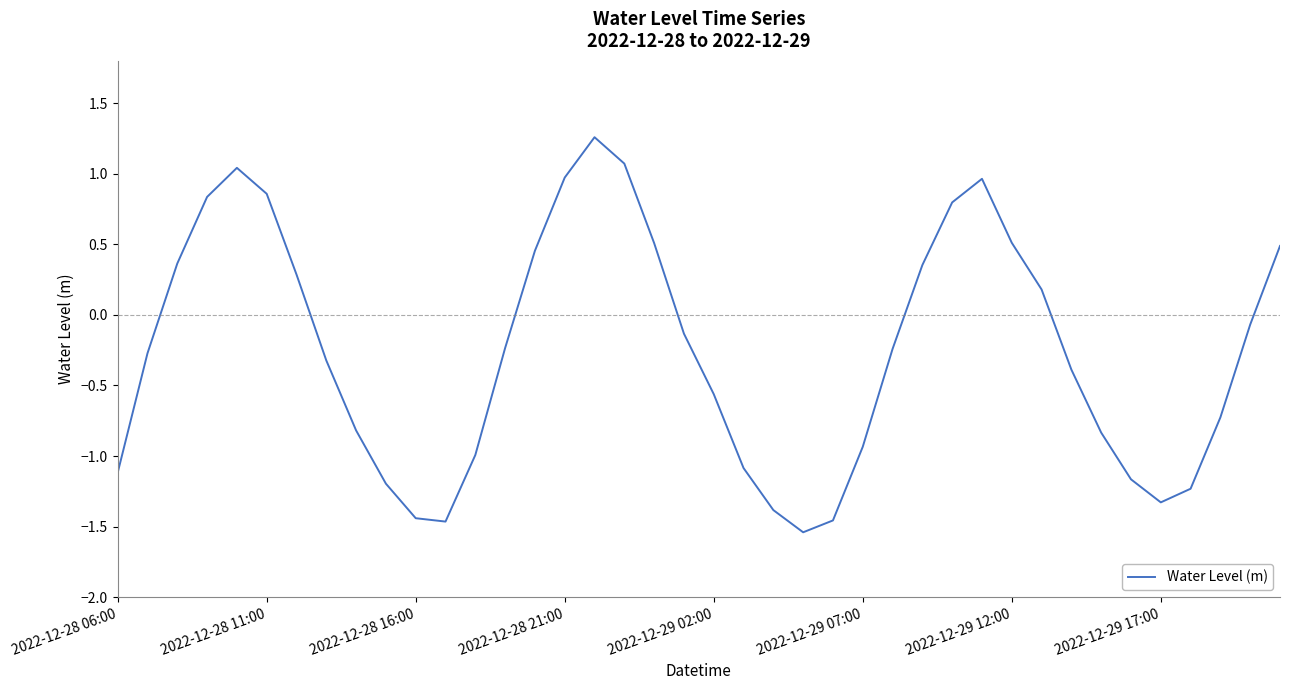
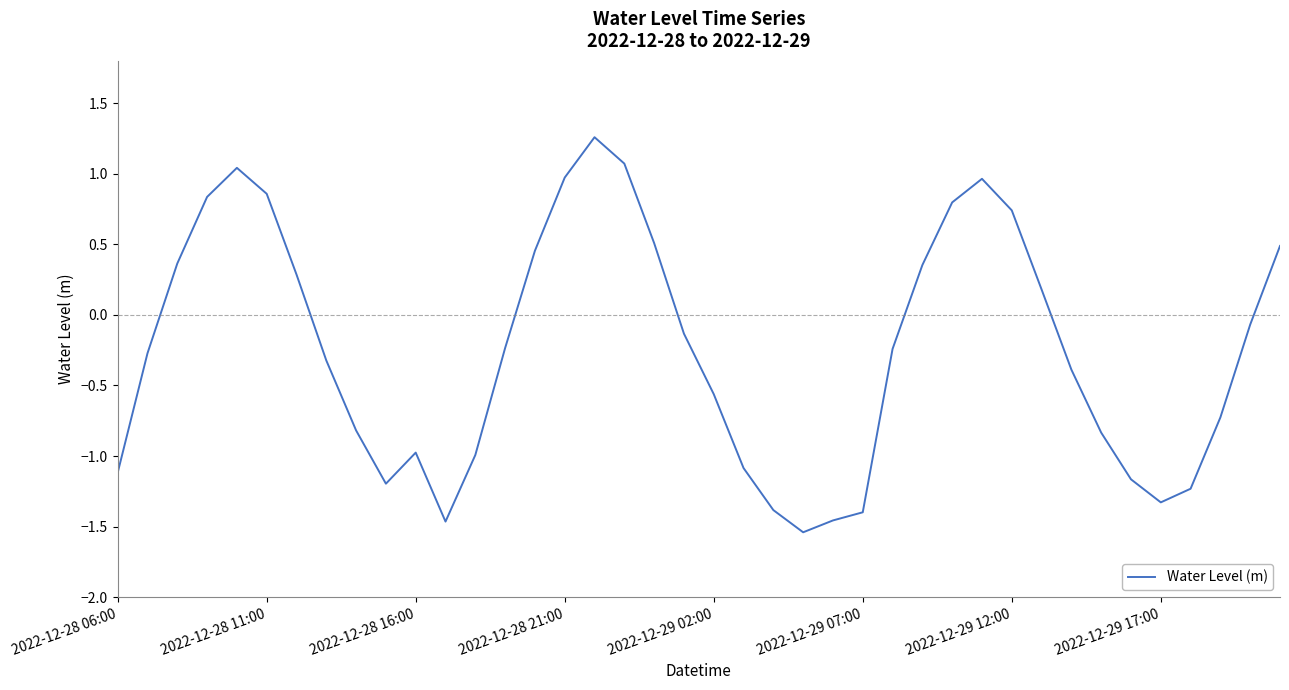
  {
    "2022-12-28 06:00": -1.12,
    "2022-12-28 11:00": 0.86,
-   "2022-12-28 16:00": -1.44,
+   "2022-12-28 16:00": -0.98,
    "2022-12-28 21:00": 0.97,
    "2022-12-29 02:00": -0.56,
-   "2022-12-29 07:00": -0.93,
-   "2022-12-29 12:00": 0.51,
+   "2022-12-29 07:00": -1.40,
+   "2022-12-29 12:00": 0.74,
    "2022-12-29 17:00": -1.33
  }
